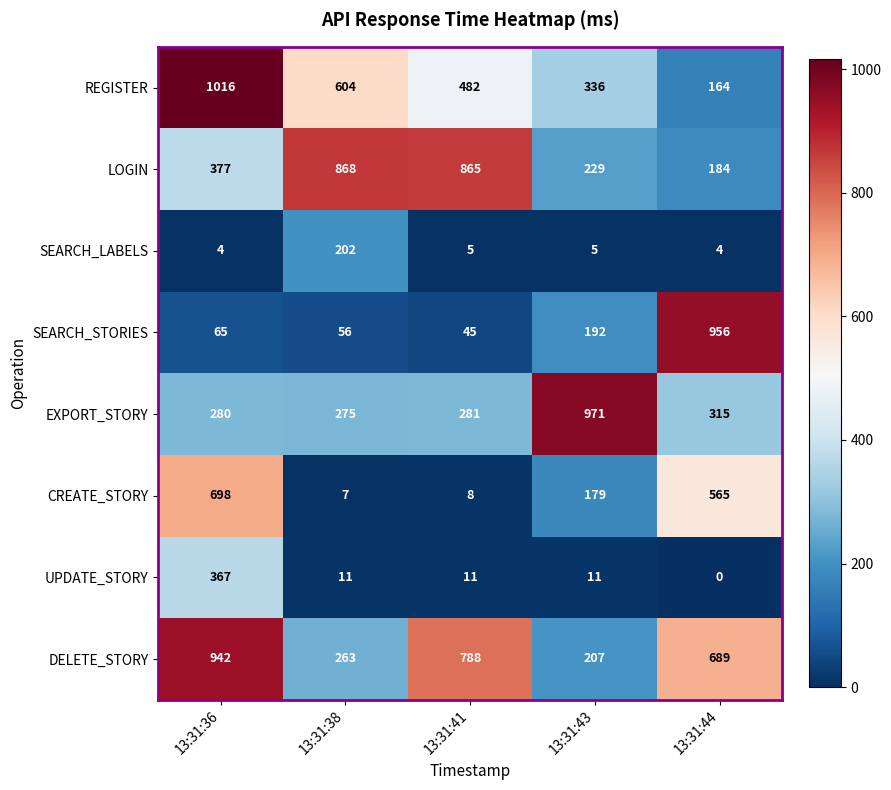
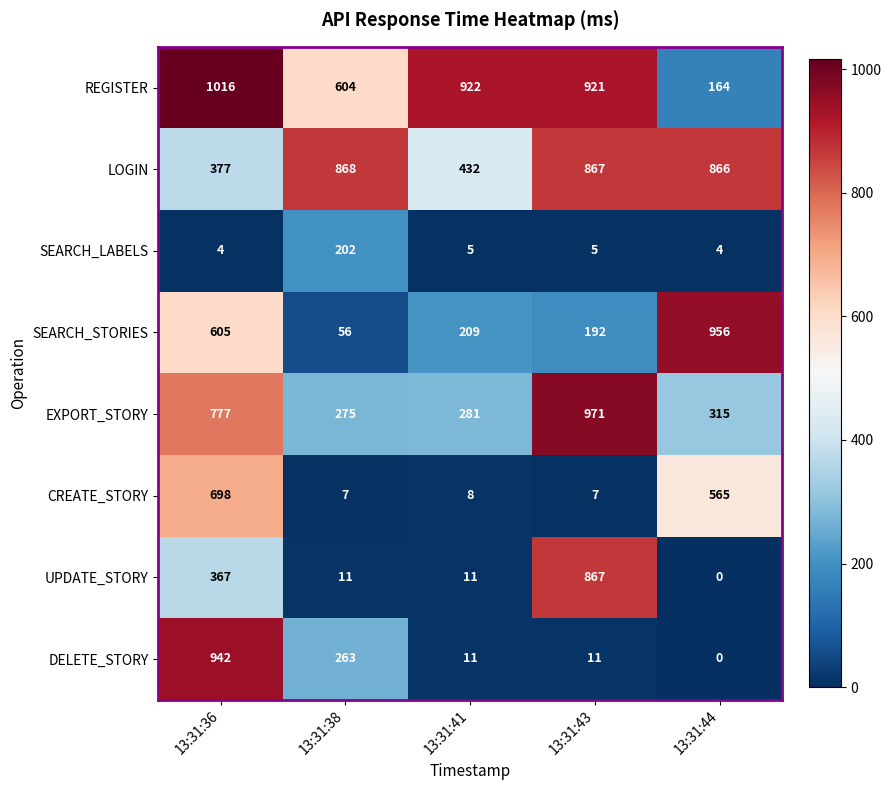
  {
    "REGISTER": {
      "13:31:36": 1016,
      "13:31:38": 604,
-     "13:31:41": 482,
-     "13:31:43": 336,
+     "13:31:41": 922,
+     "13:31:43": 921,
      "13:31:44": 164
    },
    "LOGIN": {
      "13:31:36": 377,
      "13:31:38": 868,
-     "13:31:41": 865,
-     "13:31:43": 229,
-     "13:31:44": 184
+     "13:31:41": 432,
+     "13:31:43": 867,
+     "13:31:44": 866
    },
    "SEARCH_LABELS": {
      "13:31:36": 4,
      "13:31:38": 202,
      "13:31:41": 5,
      "13:31:43": 5,
      "13:31:44": 4
    },
    "SEARCH_STORIES": {
-     "13:31:36": 65,
+     "13:31:36": 605,
      "13:31:38": 56,
-     "13:31:41": 45,
+     "13:31:41": 209,
      "13:31:43": 192,
      "13:31:44": 956
    },
    "EXPORT_STORY": {
-     "13:31:36": 280,
+     "13:31:36": 777,
      "13:31:38": 275,
      "13:31:41": 281,
      "13:31:43": 971,
      "13:31:44": 315
    },
    "CREATE_STORY": {
      "13:31:36": 698,
      "13:31:38": 7,
      "13:31:41": 8,
-     "13:31:43": 179,
+     "13:31:43": 7,
      "13:31:44": 565
    },
    "UPDATE_STORY": {
      "13:31:36": 367,
      "13:31:38": 11,
      "13:31:41": 11,
-     "13:31:43": 11,
+     "13:31:43": 867,
      "13:31:44": 0
    },
    "DELETE_STORY": {
      "13:31:36": 942,
      "13:31:38": 263,
-     "13:31:41": 788,
-     "13:31:43": 207,
-     "13:31:44": 689
+     "13:31:41": 11,
+     "13:31:43": 11,
+     "13:31:44": 0
    }
  }
